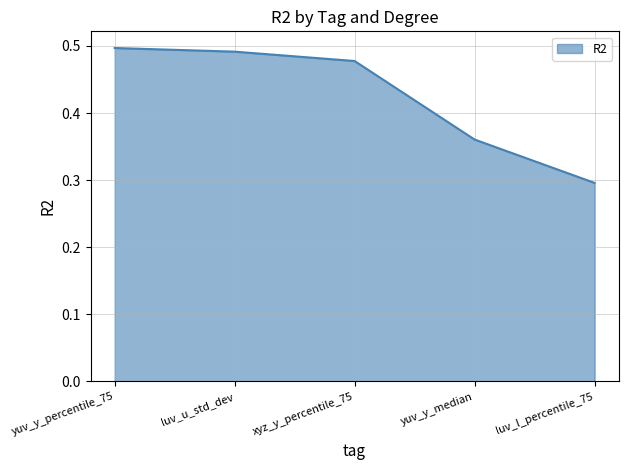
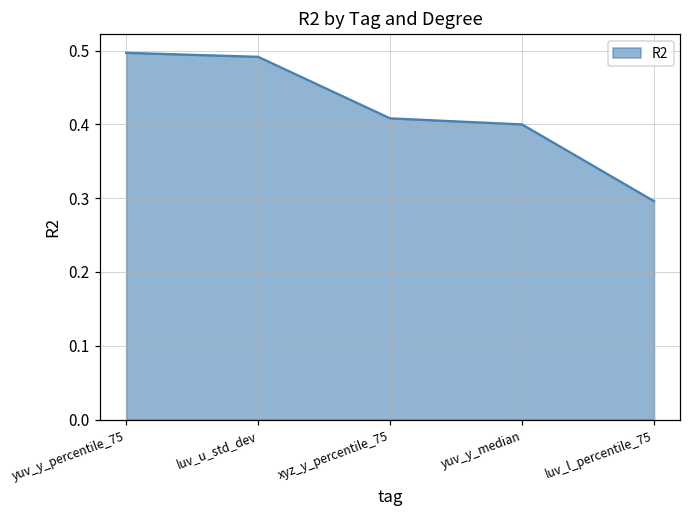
  {
    "yuv_y_percentile_75": 0.50,
    "luv_u_std_dev": 0.49,
-   "xyz_y_percentile_75": 0.48,
-   "yuv_y_median": 0.36,
+   "xyz_y_percentile_75": 0.41,
+   "yuv_y_median": 0.40,
    "luv_l_percentile_75": 0.30
  }
